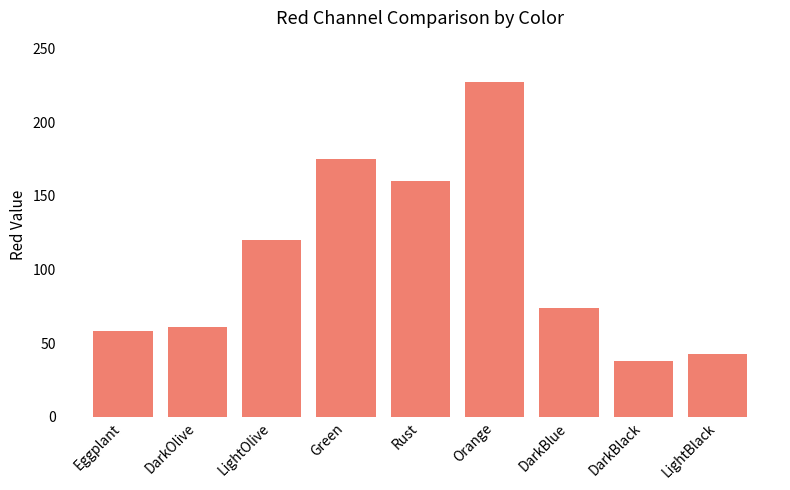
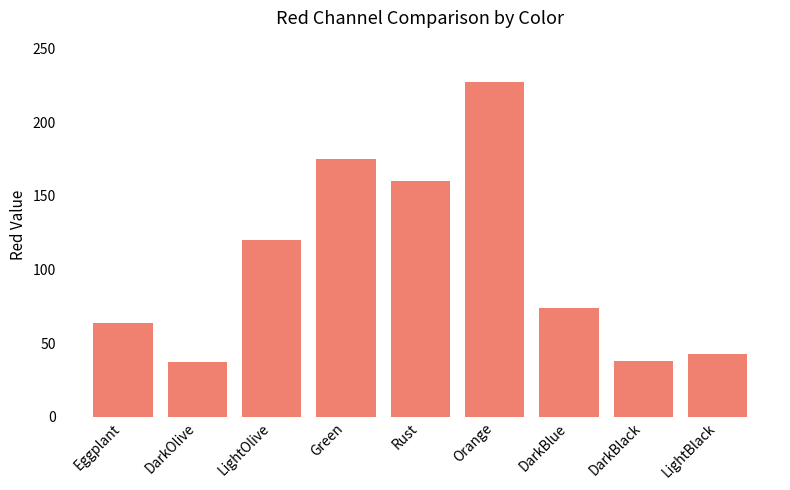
  {
-   "Eggplant": 58,
-   "DarkOlive": 61,
+   "Eggplant": 64,
+   "DarkOlive": 37,
    "LightOlive": 120,
    "Green": 175,
    "Rust": 160,
    "Orange": 227,
    "DarkBlue": 74,
    "DarkBlack": 38,
    "LightBlack": 43
  }
